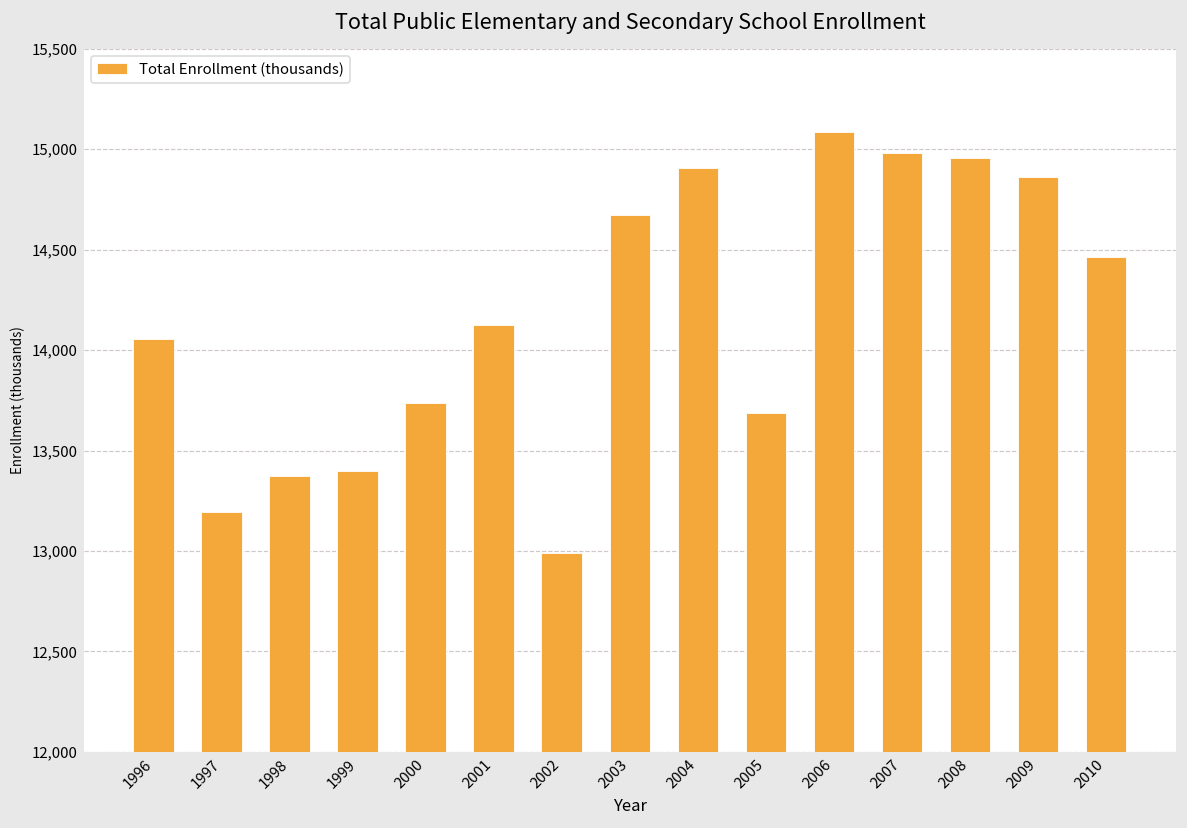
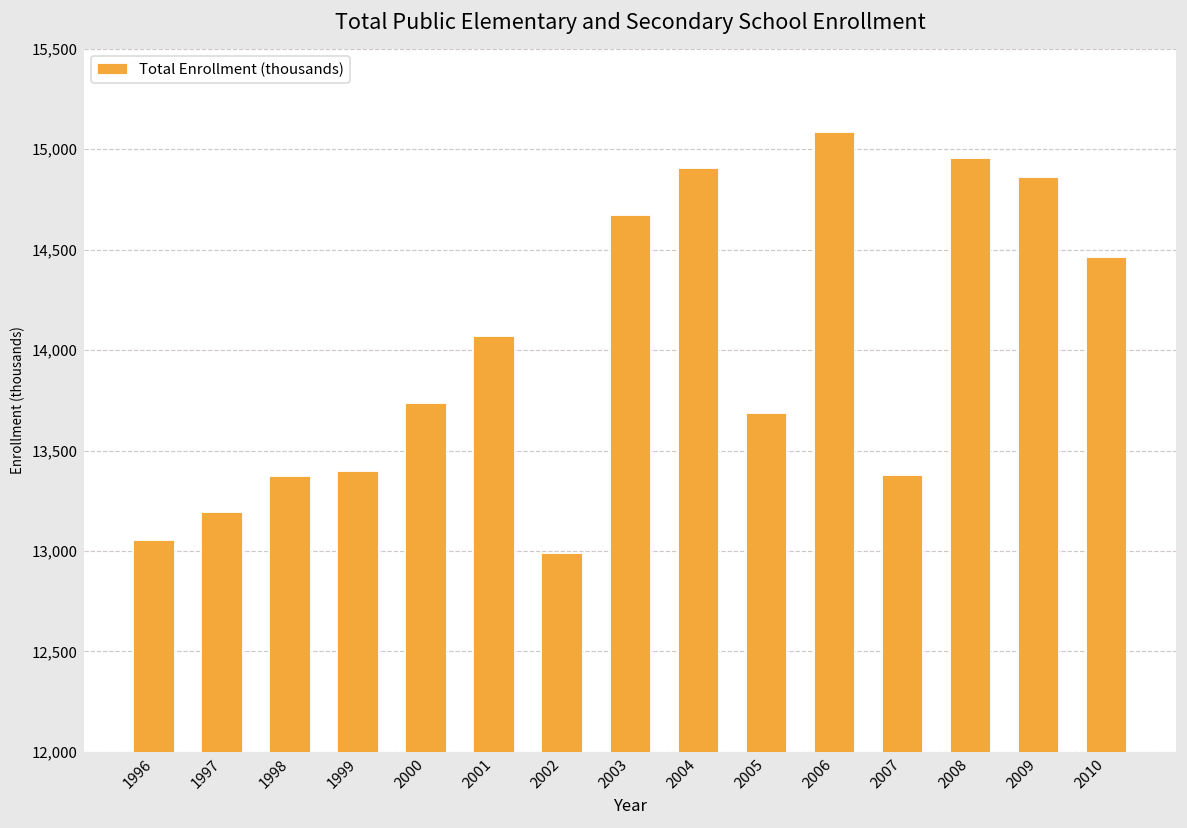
  {
-   "1996": "14,060",
+   "1996": "13,060",
    "1997": "13,200",
    "1998": "13,370",
    "1999": "13,400",
    "2000": "13,740",
-   "2001": "14,120",
+   "2001": "14,070",
    "2002": "12,990",
    "2003": "14,670",
    "2004": "14,910",
    "2005": "13,690",
    "2006": "15,090",
-   "2007": "14,980",
+   "2007": "13,380",
    "2008": "14,960",
    "2009": "14,860",
    "2010": "14,460"
  }
